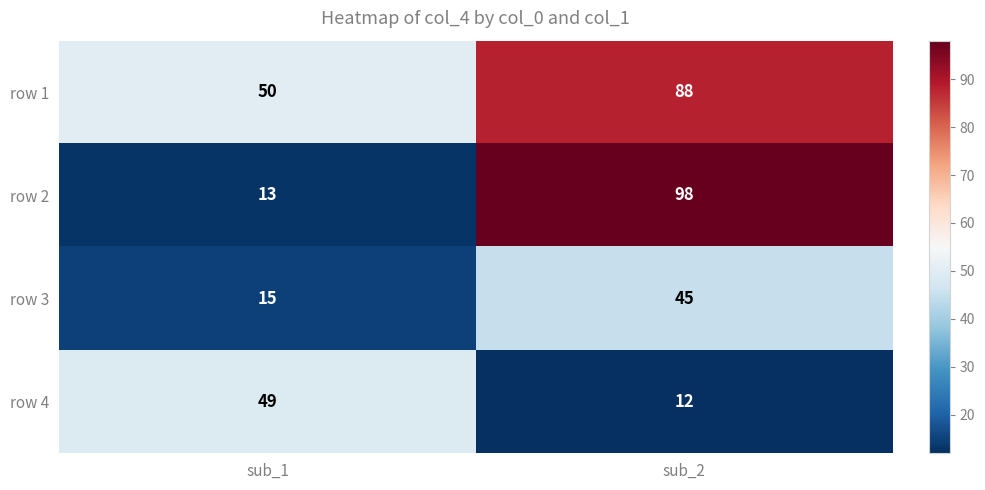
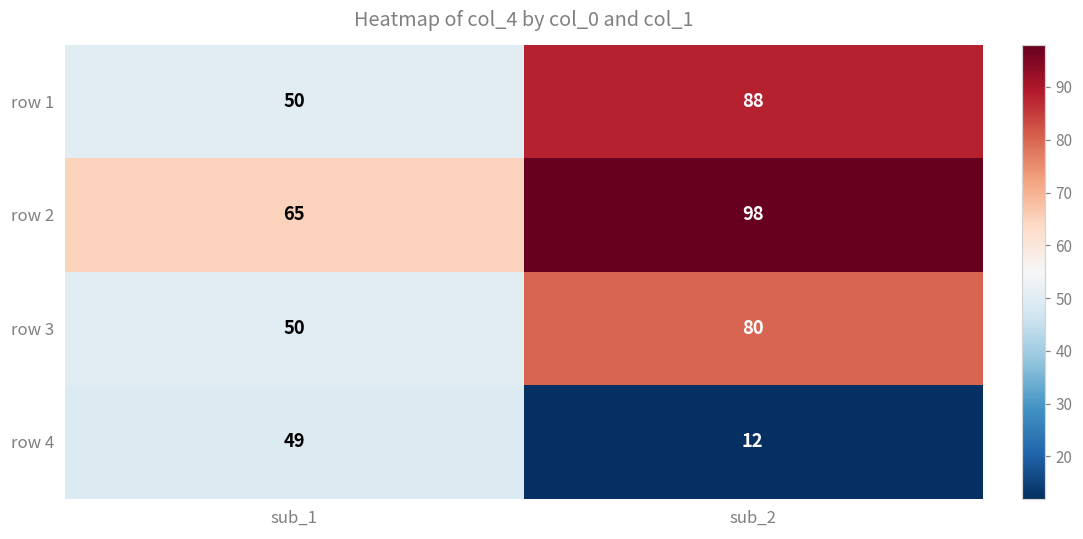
  {
    "row 1": {
      "sub_1": 50,
      "sub_2": 88
    },
    "row 2": {
-     "sub_1": 13,
+     "sub_1": 65,
      "sub_2": 98
    },
    "row 3": {
-     "sub_1": 15,
-     "sub_2": 45
+     "sub_1": 50,
+     "sub_2": 80
    },
    "row 4": {
      "sub_1": 49,
      "sub_2": 12
    }
  }
